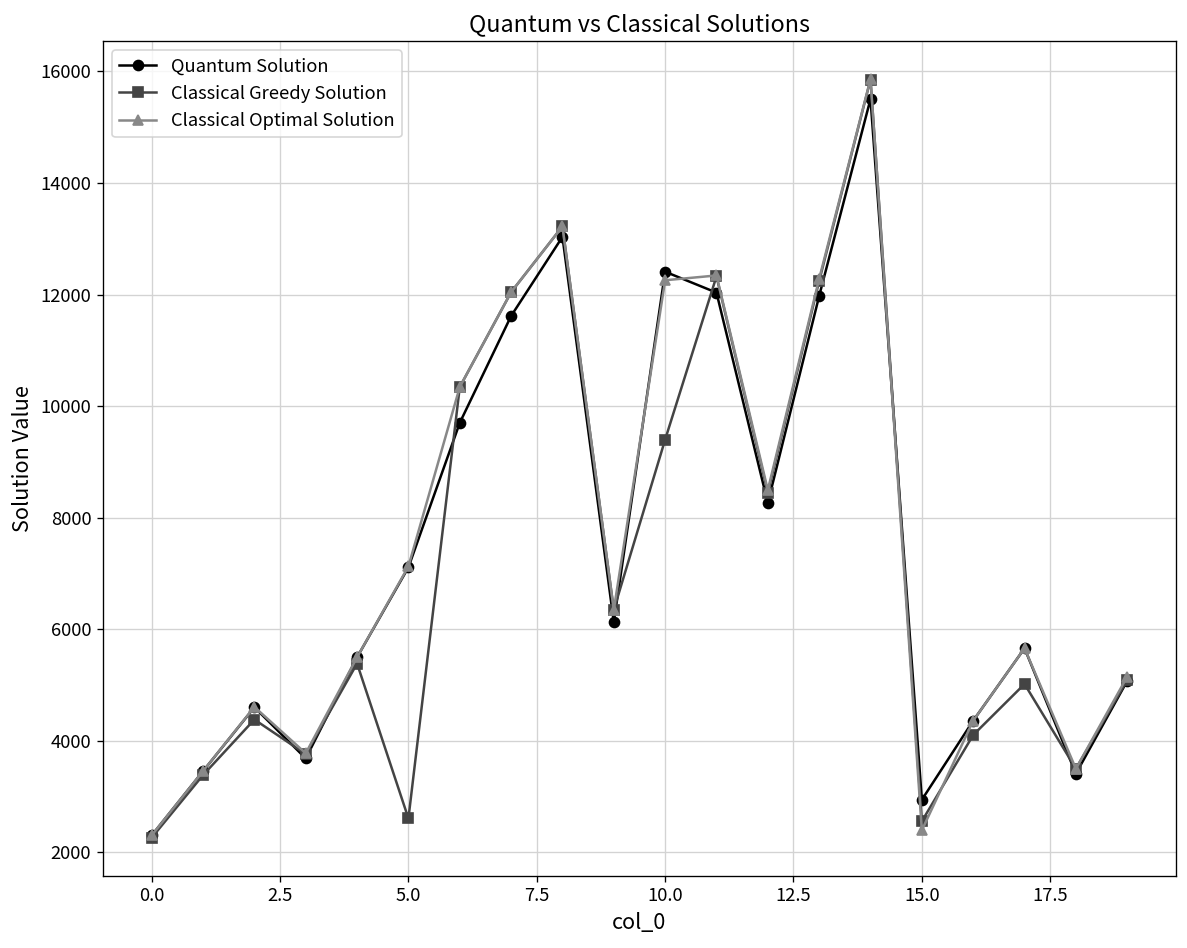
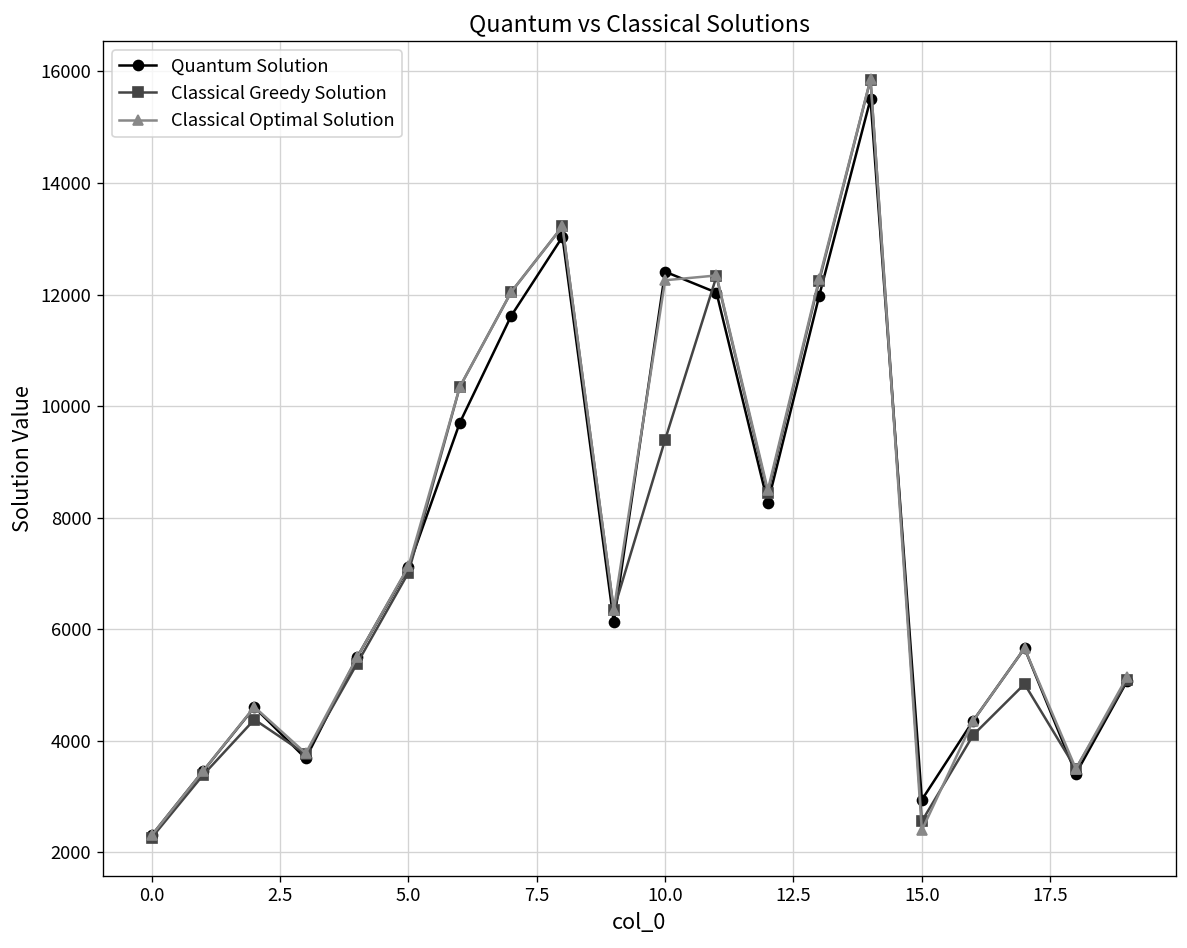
  {
    "Quantum Solution": {
      "10.0": 12400,
      "15.0": 2900
    },
    "Classical Greedy Solution": {
-     "5.0": 2600,
+     "5.0": 7000,
      "10.0": 9400,
      "15.0": 2600
    },
    "Classical Optimal Solution": {
      "10.0": 12300,
      "15.0": 2400
    }
  }
